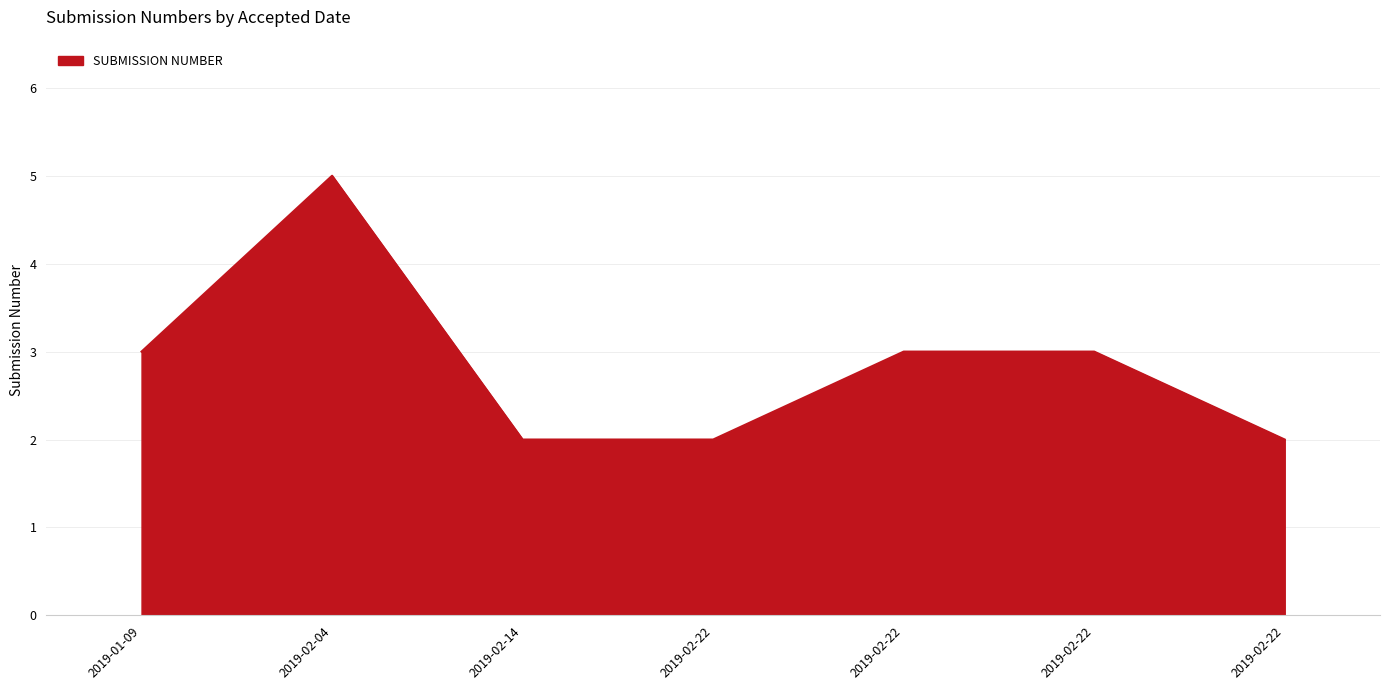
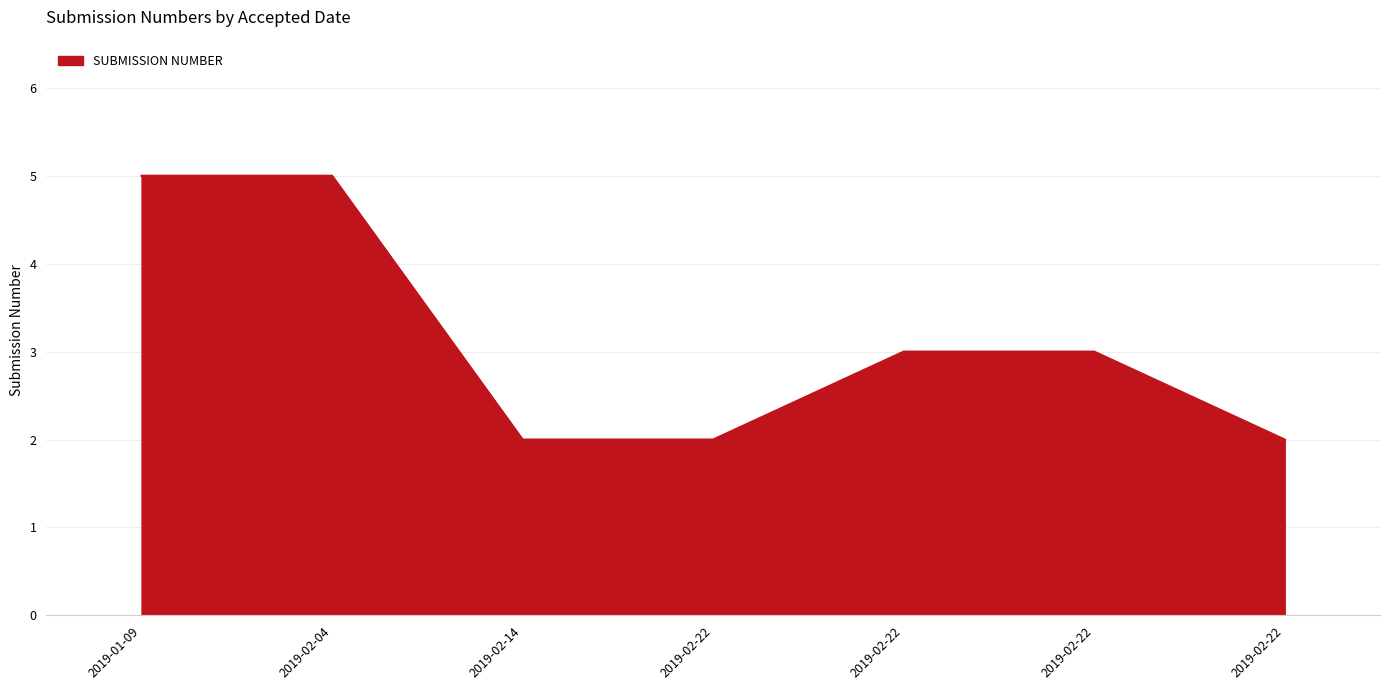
  {
-   "2019-01-09": 3,
+   "2019-01-09": 5,
    "2019-02-04": 5,
    "2019-02-14": 2
  }
